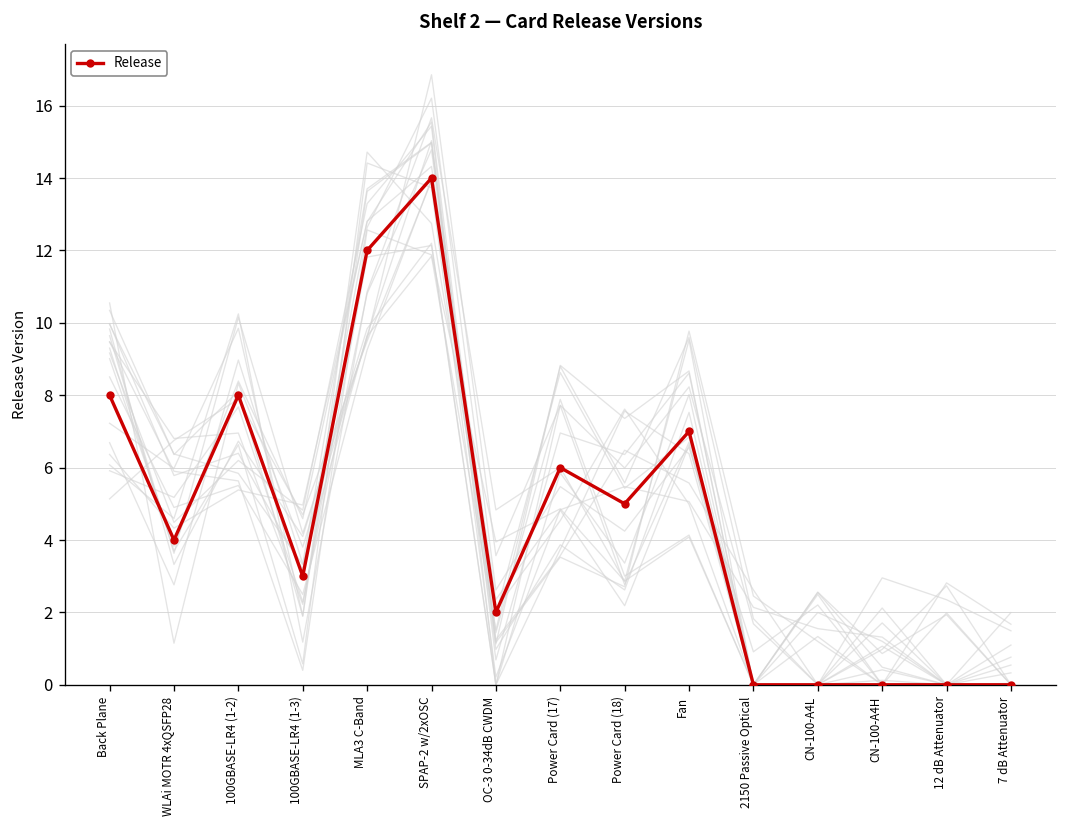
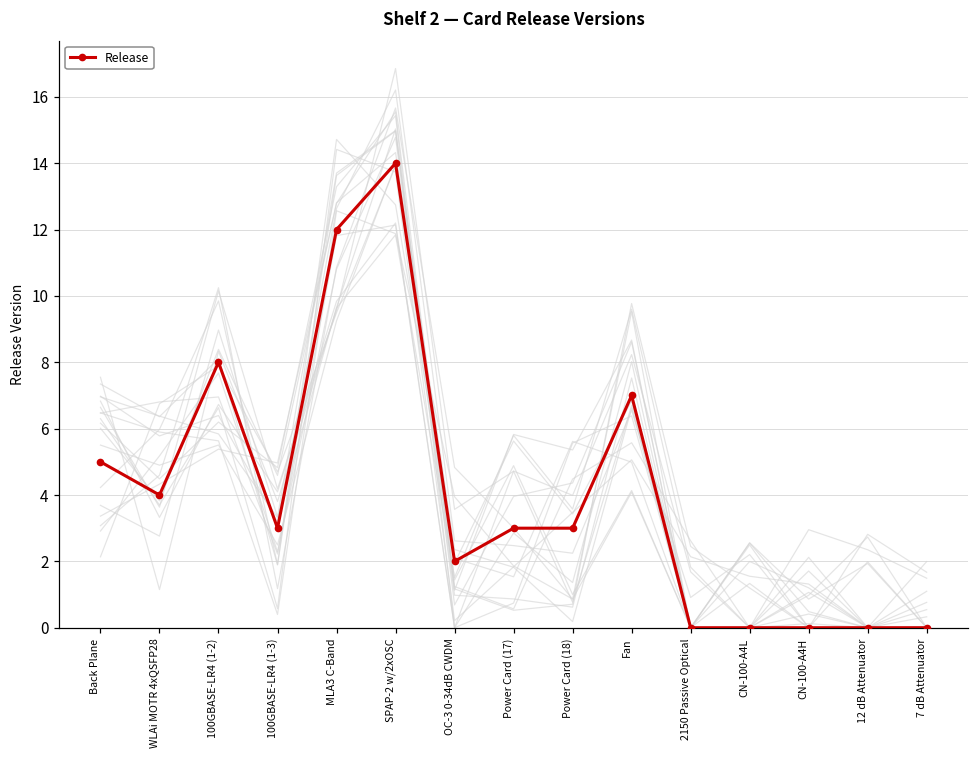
  {
    "Release": {
-     "Back Plane": 8,
+     "Back Plane": 5,
      "WLAi MOTR 4xQSFP28": 4,
      "100GBASE-LR4 (1-2)": 8,
      "100GBASE-LR4 (1-3)": 3,
      "MLA3 C-Band": 12,
-     "Power Card (17)": 6,
-     "Power Card (18)": 5,
+     "Power Card (17)": 3,
+     "Power Card (18)": 3,
      "Fan": 7
    }
  }
